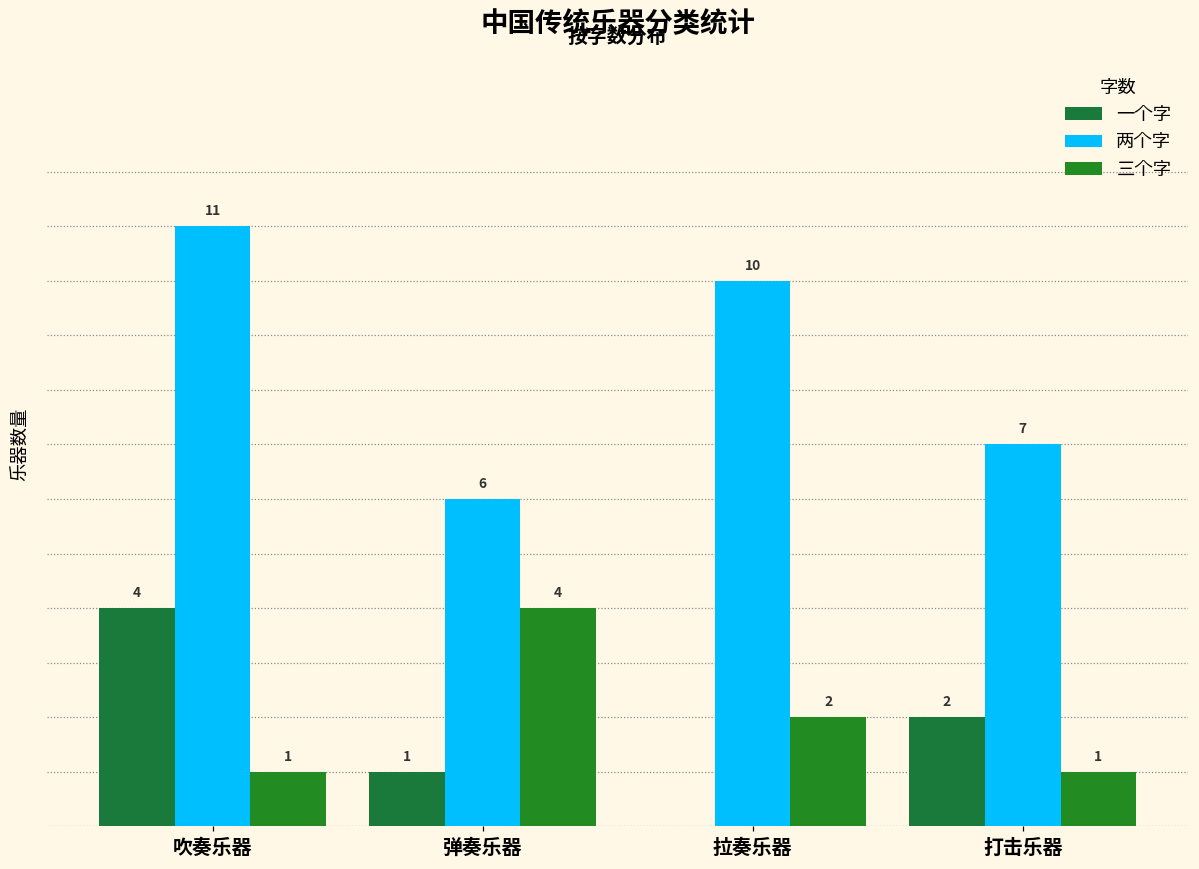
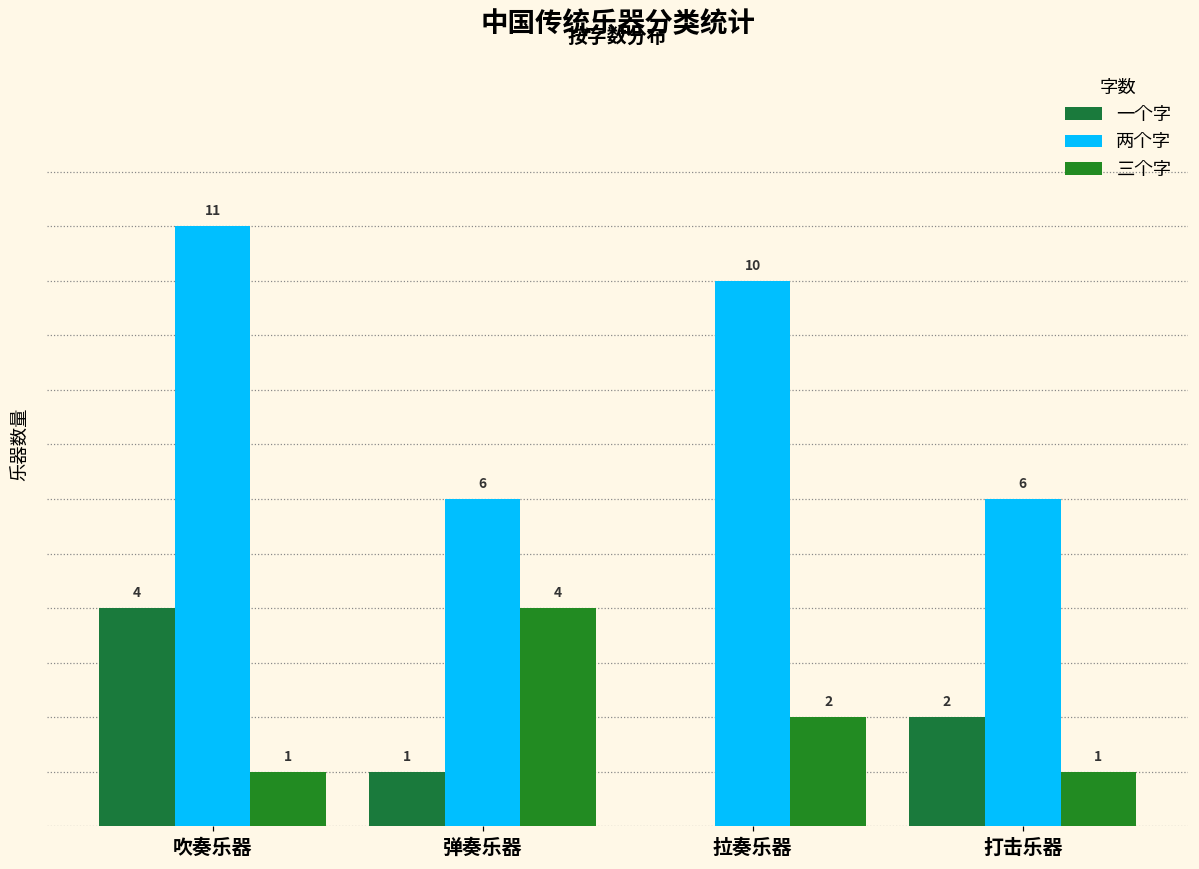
  {
    "两个字": {
      "吹奏乐器": 11,
      "弹奏乐器": 6,
      "拉奏乐器": 10,
-     "打击乐器": 7
+     "打击乐器": 6
    }
  }
